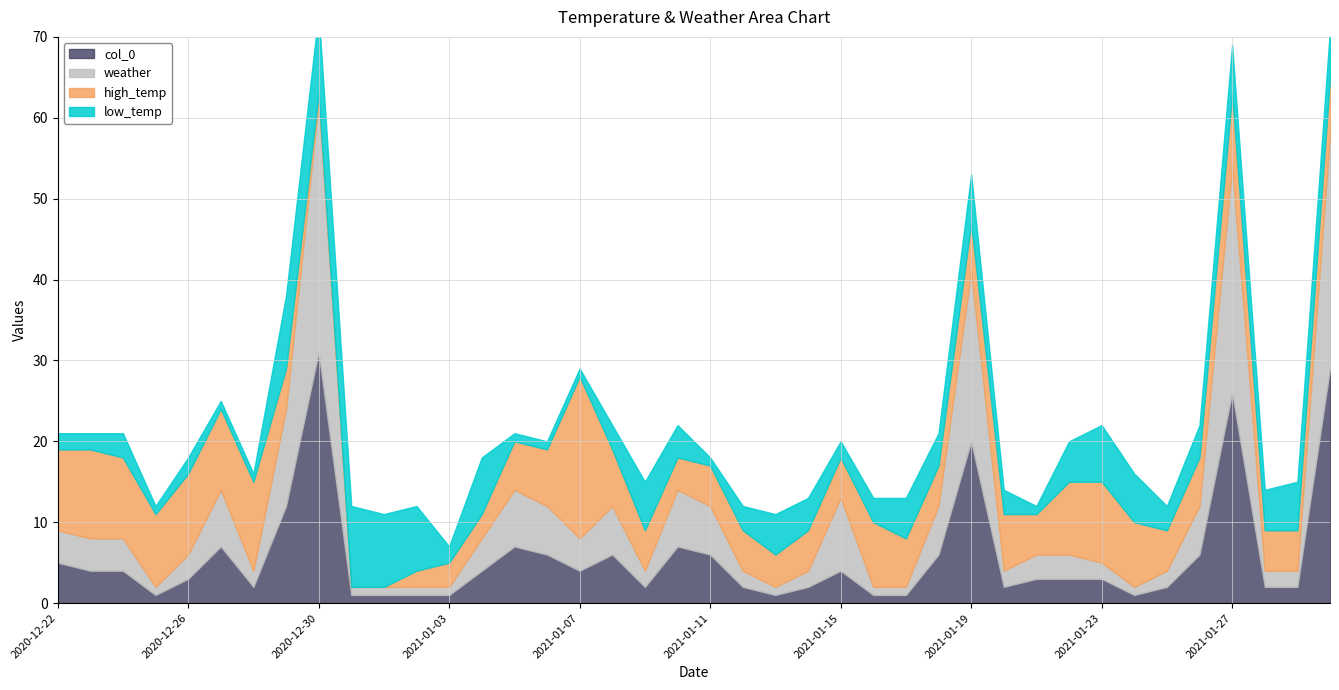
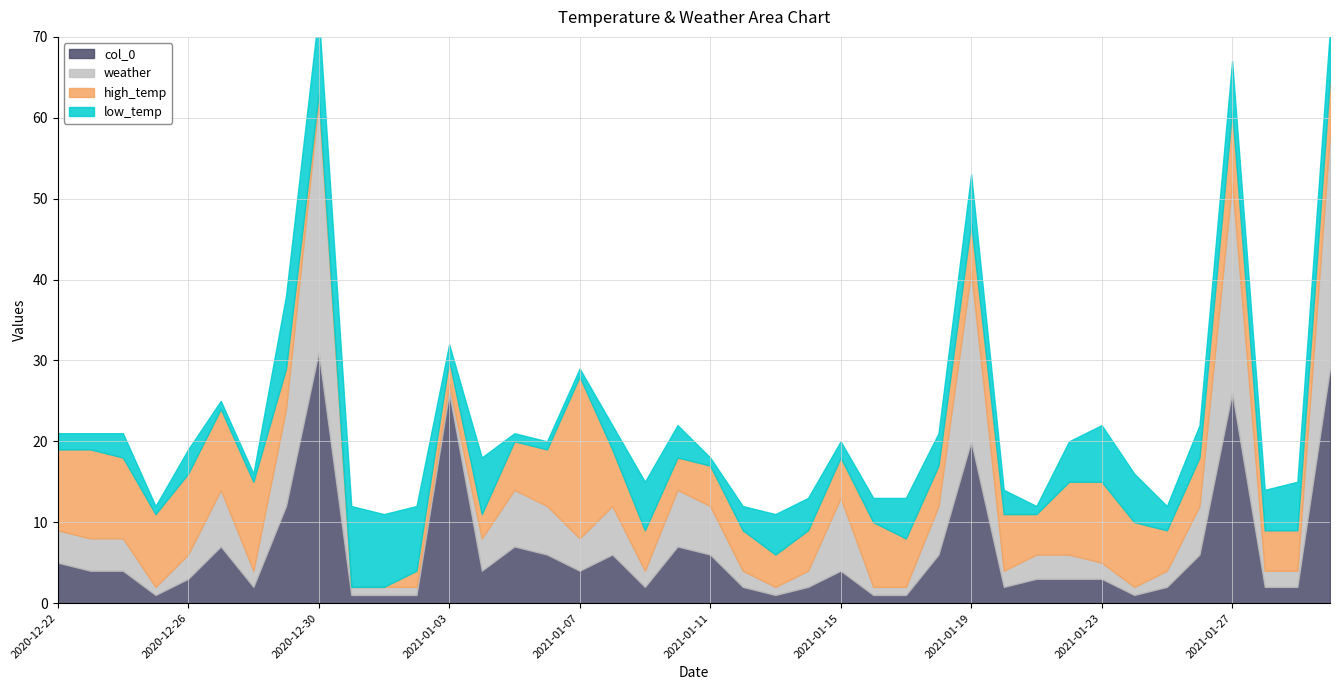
  {
    "col_0": {
      "2020-12-22": 5,
      "2020-12-26": 3,
      "2020-12-30": 31,
-     "2021-01-03": 1,
+     "2021-01-03": 26,
      "2021-01-07": 4,
      "2021-01-11": 6,
      "2021-01-15": 4,
      "2021-01-19": 20,
      "2021-01-23": 3,
      "2021-01-27": 26
    },
    "weather": {
      "2020-12-22": 4,
      "2020-12-26": 3,
      "2020-12-30": 31,
      "2021-01-03": 1,
      "2021-01-07": 4,
      "2021-01-11": 6,
      "2021-01-15": 9,
      "2021-01-19": 21,
      "2021-01-23": 2,
-     "2021-01-27": 28
+     "2021-01-27": 26
    },
    "high_temp": {
      "2020-12-22": 10,
      "2020-12-26": 10,
      "2020-12-30": 1,
      "2021-01-03": 3,
      "2021-01-07": 20,
      "2021-01-11": 5,
      "2021-01-15": 5,
      "2021-01-19": 6,
      "2021-01-23": 10,
      "2021-01-27": 9
    },
    "low_temp": {
      "2020-12-22": 2,
-     "2020-12-26": 2,
+     "2020-12-26": 3,
      "2021-01-03": 2,
      "2021-01-07": 1,
      "2021-01-11": 1,
      "2021-01-15": 2,
      "2021-01-19": 6,
      "2021-01-23": 7,
      "2021-01-27": 6
    }
  }
